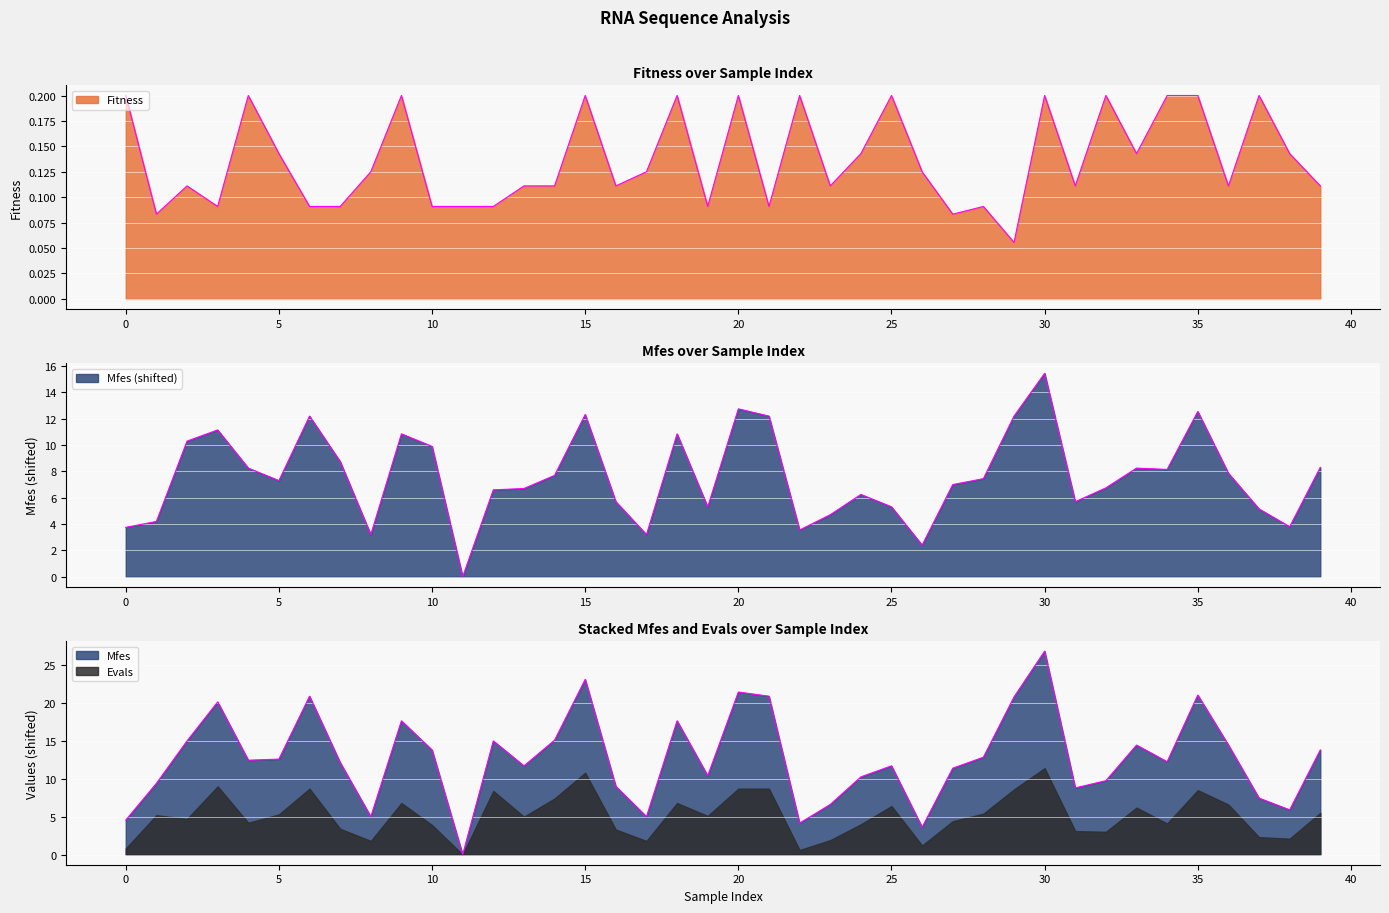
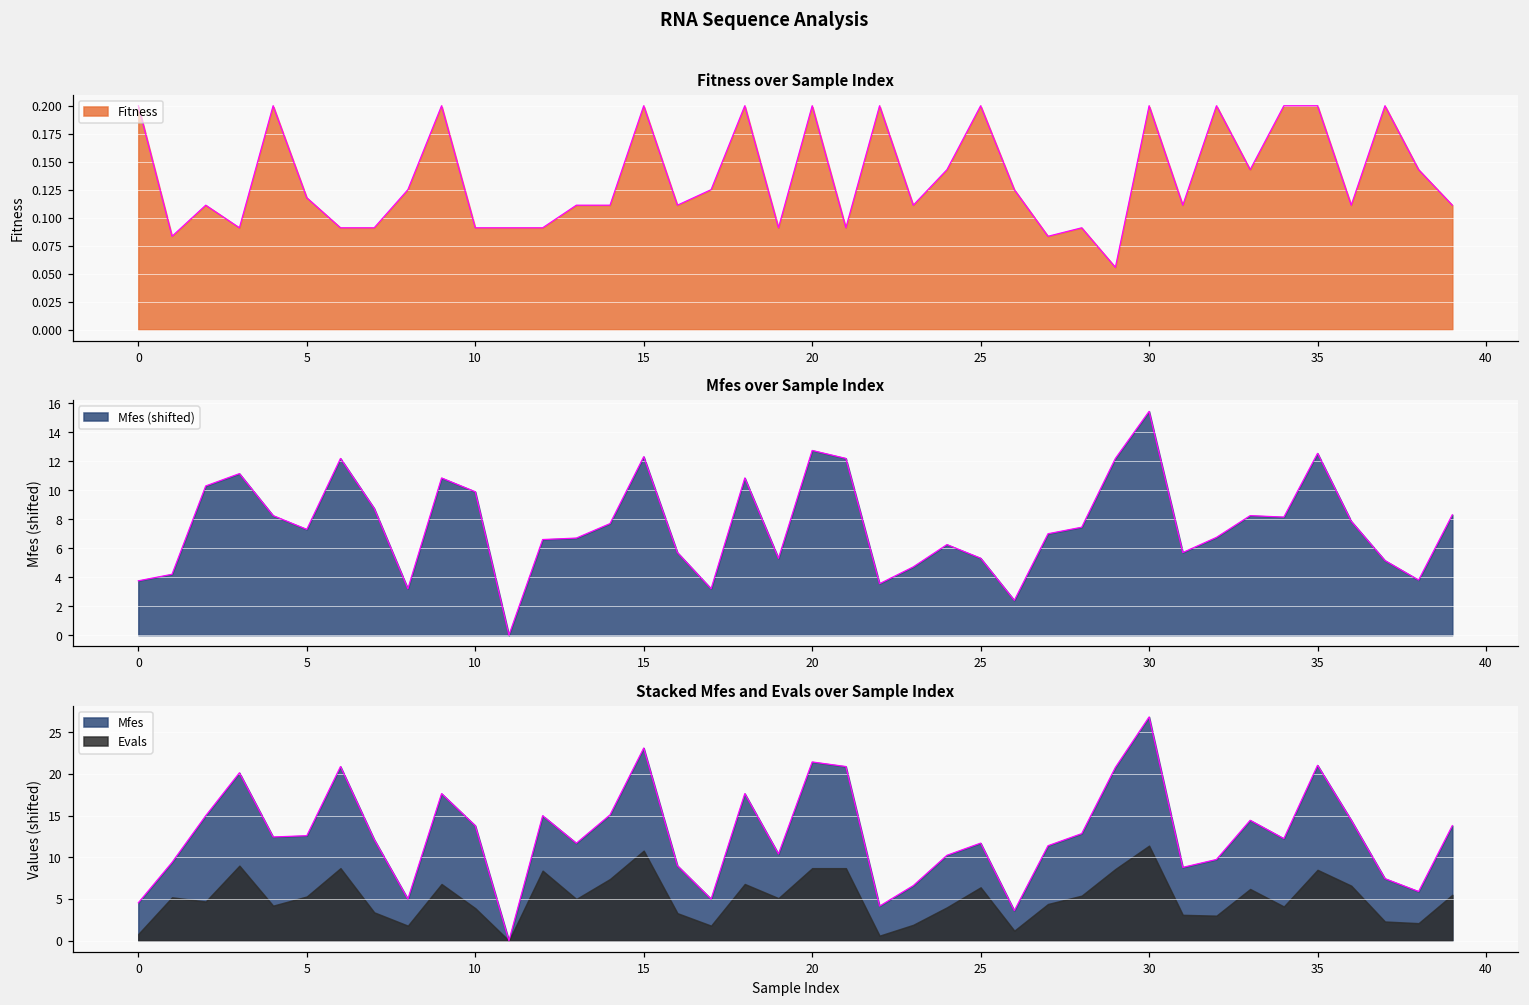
  {
    "Fitness over Sample Index": {
-     "5": 0.143,
+     "5": 0.118,
      "10": 0.091,
      "15": 0.200,
      "20": 0.200,
      "25": 0.200,
      "30": 0.200,
      "35": 0.200
    },
    "Mfes over Sample Index": {
      "0": 3.8,
      "5": 7.3,
      "10": 9.9,
      "15": 12.3,
      "20": 12.8,
      "25": 5.3,
      "30": 15.5,
      "35": 12.6
    },
    "Stacked Mfes and Evals over Sample Index": {
      "Mfes": {
        "0": 5,
        "5": 13,
        "10": 14,
        "15": 23,
        "20": 21,
        "25": 12,
        "30": 27,
        "35": 21
      }
    }
  }
